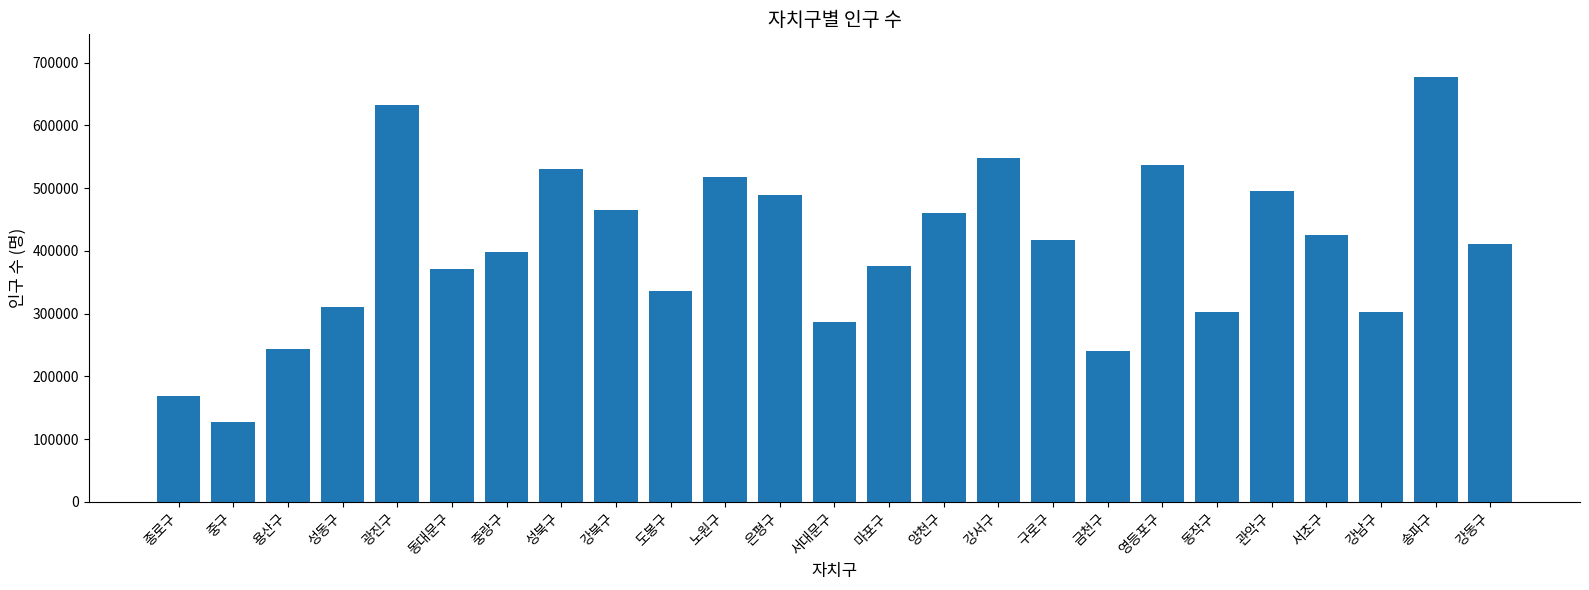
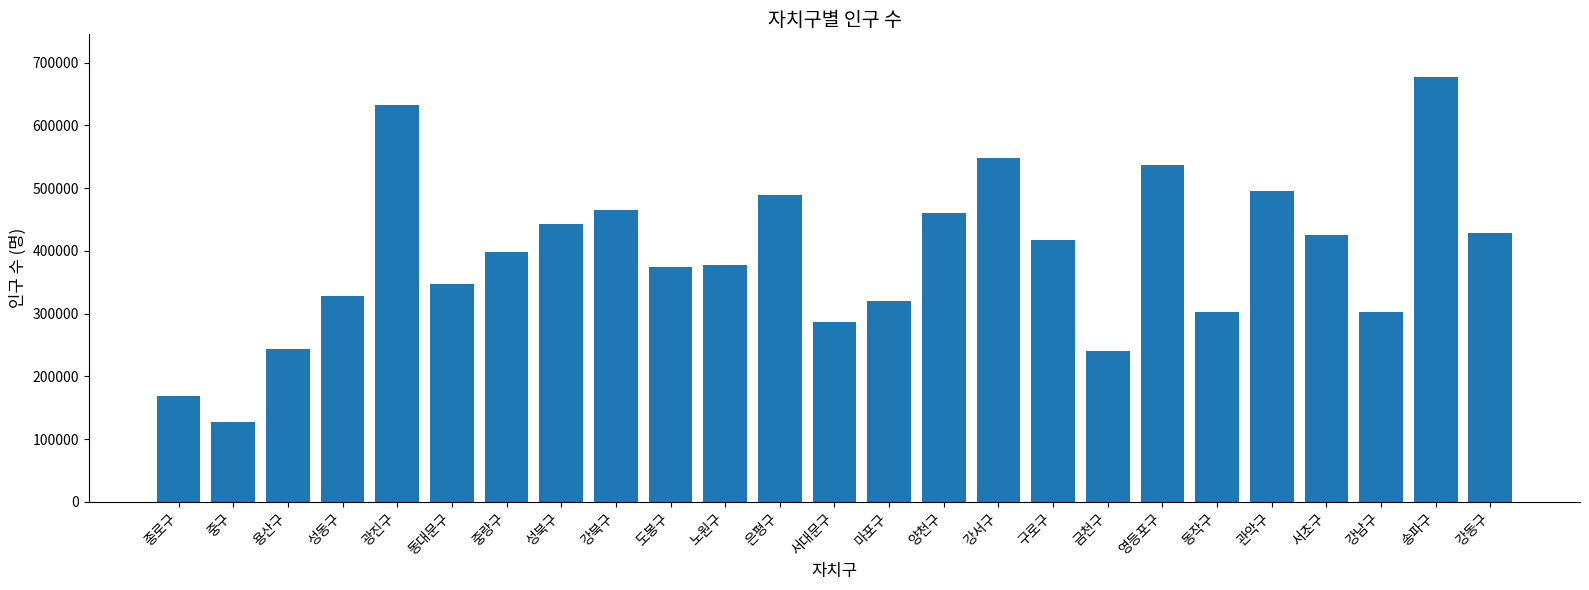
  {
    "종로구": 170000,
    "중구": 130000,
    "용산구": 240000,
-   "성동구": 310000,
+   "성동구": 330000,
    "광진구": 630000,
-   "동대문구": 370000,
+   "동대문구": 350000,
    "중랑구": 400000,
-   "성북구": 530000,
+   "성북구": 440000,
    "강북구": 470000,
-   "도봉구": 340000,
-   "노원구": 520000,
+   "도봉구": 370000,
+   "노원구": 380000,
    "은평구": 490000,
    "서대문구": 290000,
-   "마포구": 380000,
+   "마포구": 320000,
    "양천구": 460000,
    "강서구": 550000,
    "구로구": 420000,
    "금천구": 240000,
    "영등포구": 540000,
    "동작구": 300000,
    "관악구": 490000,
    "서초구": 420000,
    "강남구": 300000,
    "송파구": 680000,
-   "강동구": 410000
+   "강동구": 430000
  }
